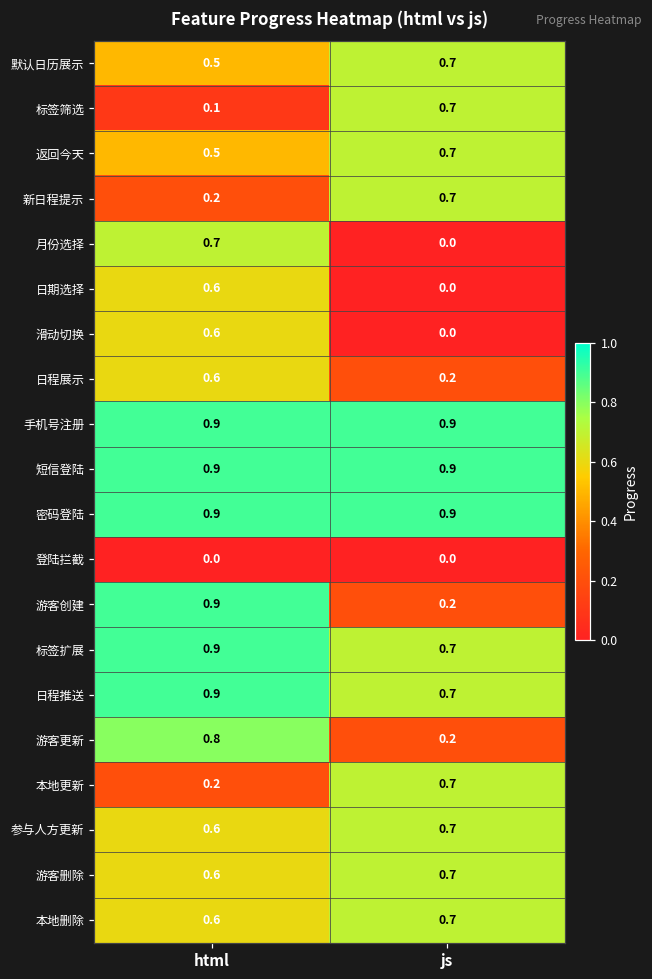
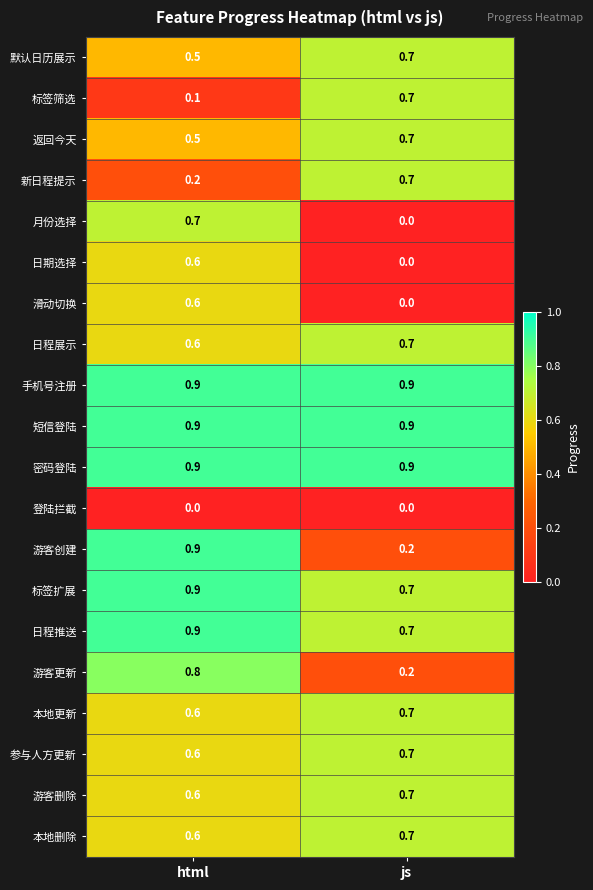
  {
    "默认日历展示": {
      "html": 0.5,
      "js": 0.7
    },
    "标签筛选": {
      "html": 0.1,
      "js": 0.7
    },
    "返回今天": {
      "html": 0.5,
      "js": 0.7
    },
    "新日程提示": {
      "html": 0.2,
      "js": 0.7
    },
    "月份选择": {
      "html": 0.7,
      "js": 0.0
    },
    "日期选择": {
      "html": 0.6,
      "js": 0.0
    },
    "滑动切换": {
      "html": 0.6,
      "js": 0.0
    },
    "日程展示": {
      "html": 0.6,
-     "js": 0.2
+     "js": 0.7
    },
    "手机号注册": {
      "html": 0.9,
      "js": 0.9
    },
    "短信登陆": {
      "html": 0.9,
      "js": 0.9
    },
    "密码登陆": {
      "html": 0.9,
      "js": 0.9
    },
    "登陆拦截": {
      "html": 0.0,
      "js": 0.0
    },
    "游客创建": {
      "html": 0.9,
      "js": 0.2
    },
    "标签扩展": {
      "html": 0.9,
      "js": 0.7
    },
    "日程推送": {
      "html": 0.9,
      "js": 0.7
    },
    "游客更新": {
      "html": 0.8,
      "js": 0.2
    },
    "本地更新": {
-     "html": 0.2,
+     "html": 0.6,
      "js": 0.7
    },
    "参与人方更新": {
      "html": 0.6,
      "js": 0.7
    },
    "游客删除": {
      "html": 0.6,
      "js": 0.7
    },
    "本地删除": {
      "html": 0.6,
      "js": 0.7
    }
  }
